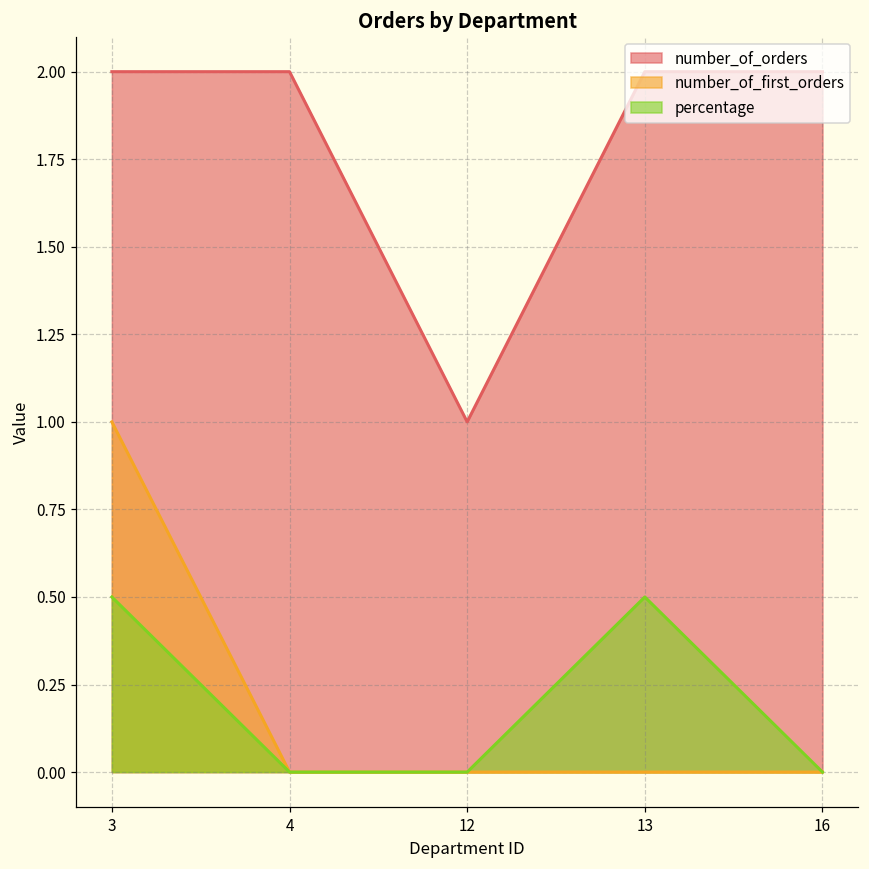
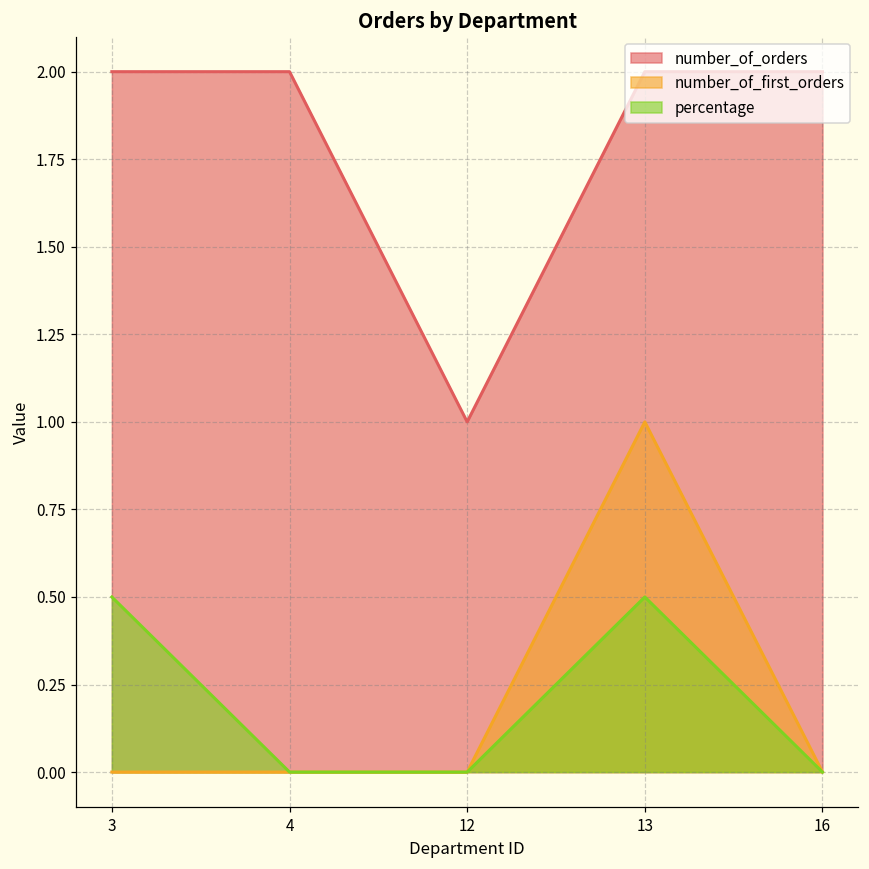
  {
    "number_of_orders": {
      "3": 2,
      "4": 2,
      "12": 1
    },
    "number_of_first_orders": {
-     "3": 1,
-     "13": 0
+     "3": 0,
+     "13": 1
    },
    "percentage": {
      "3": 0.50,
      "13": 0.50
    }
  }
